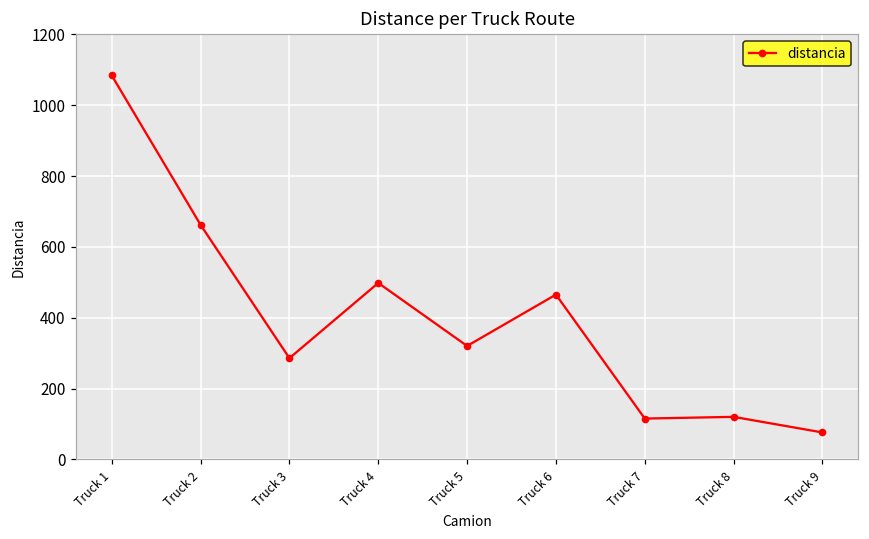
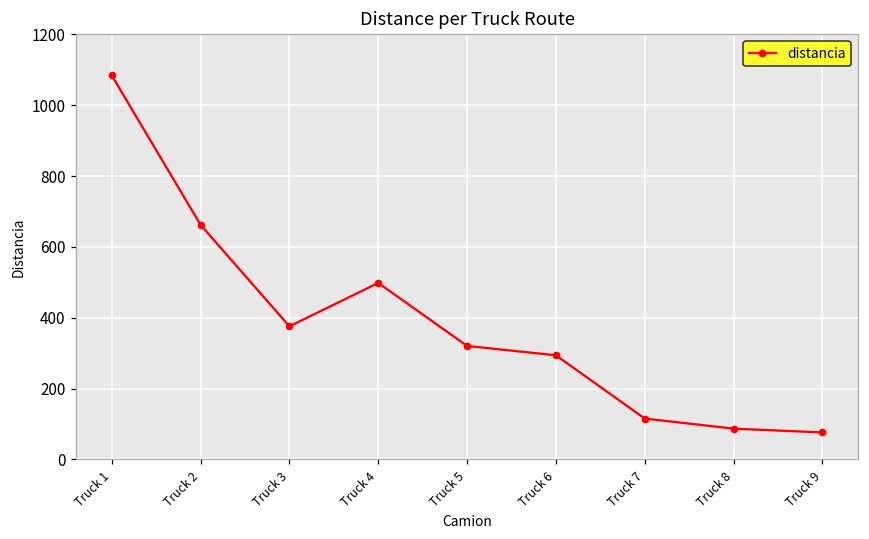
  {
    "Truck 1": 1080,
    "Truck 2": 660,
-   "Truck 3": 290,
+   "Truck 3": 380,
    "Truck 4": 500,
    "Truck 5": 320,
-   "Truck 6": 470,
+   "Truck 6": 290,
    "Truck 7": 120,
-   "Truck 8": 120,
+   "Truck 8": 90,
    "Truck 9": 80
  }
